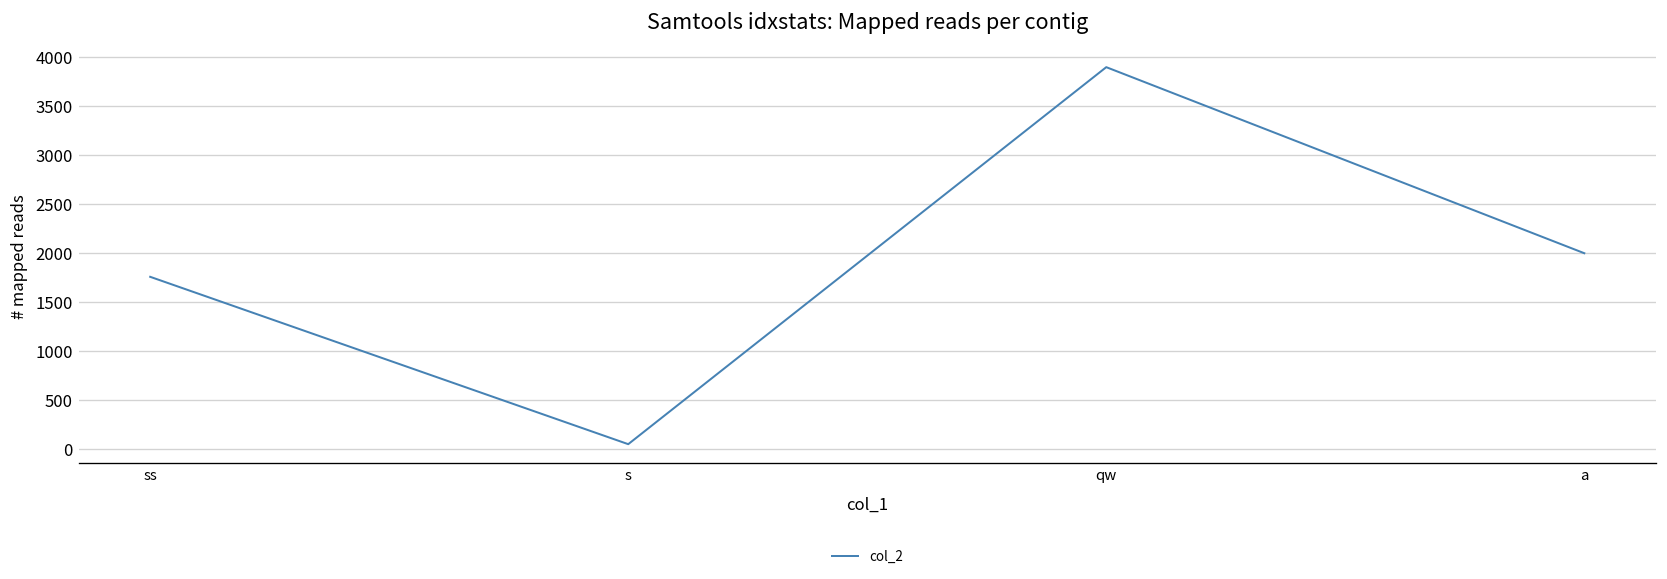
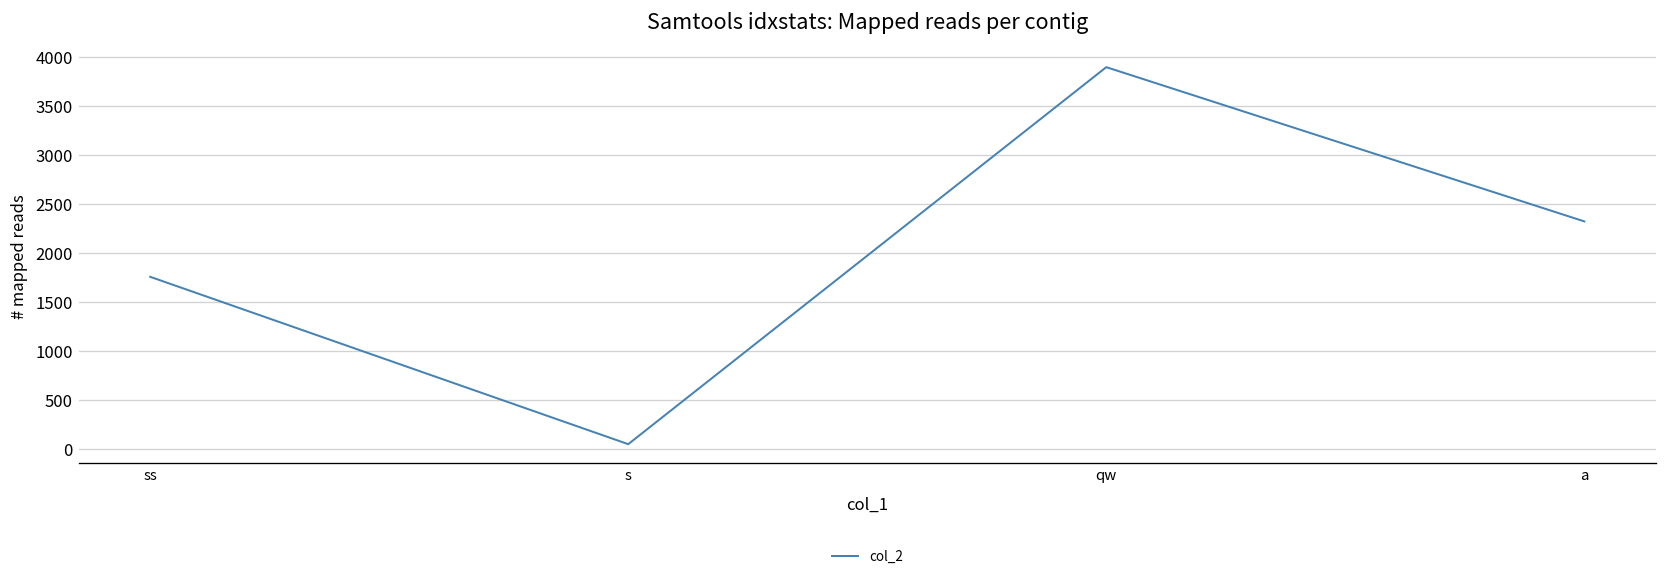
  {
    "ss": 1800,
    "s": 100,
    "qw": 3900,
-   "a": 2000
+   "a": 2300
  }
